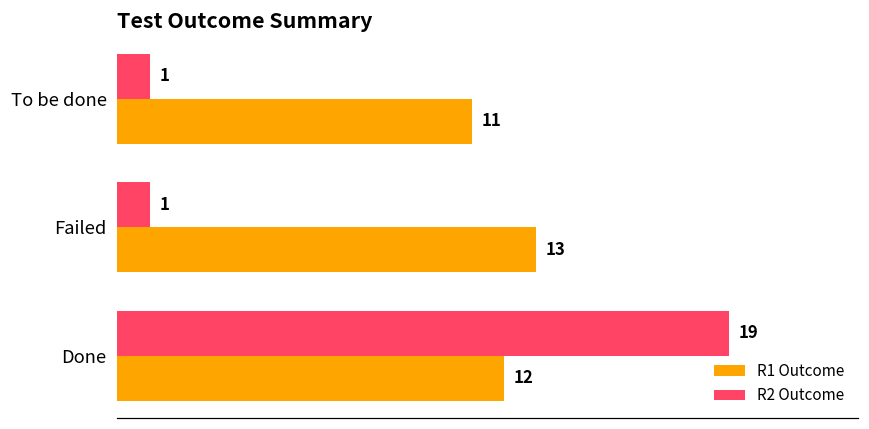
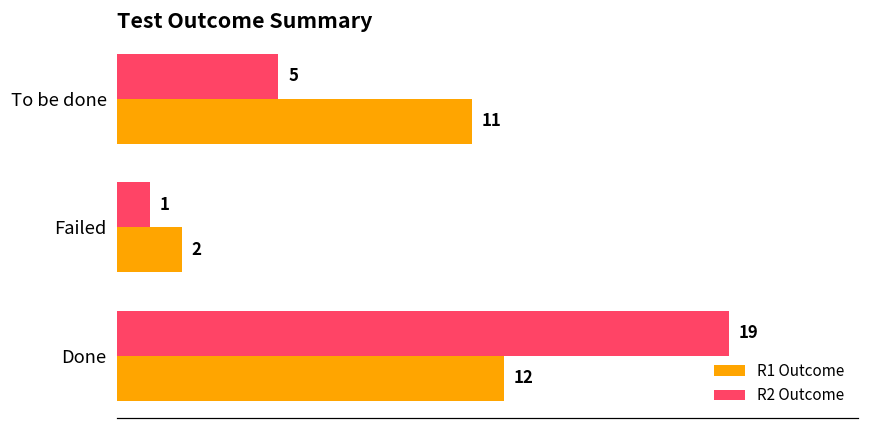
  {
    "R1 Outcome": {
      "To be done": 11,
-     "Failed": 13,
+     "Failed": 2,
      "Done": 12
    },
    "R2 Outcome": {
-     "To be done": 1,
+     "To be done": 5,
      "Failed": 1,
      "Done": 19
    }
  }
